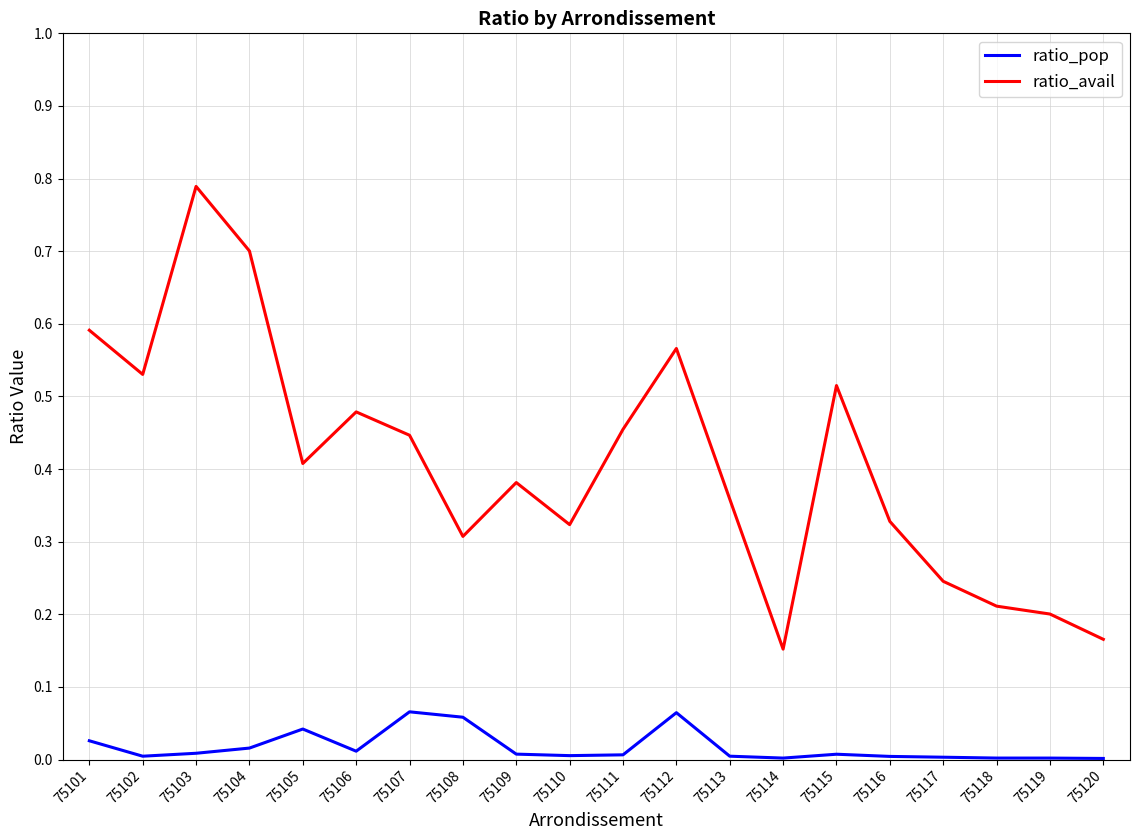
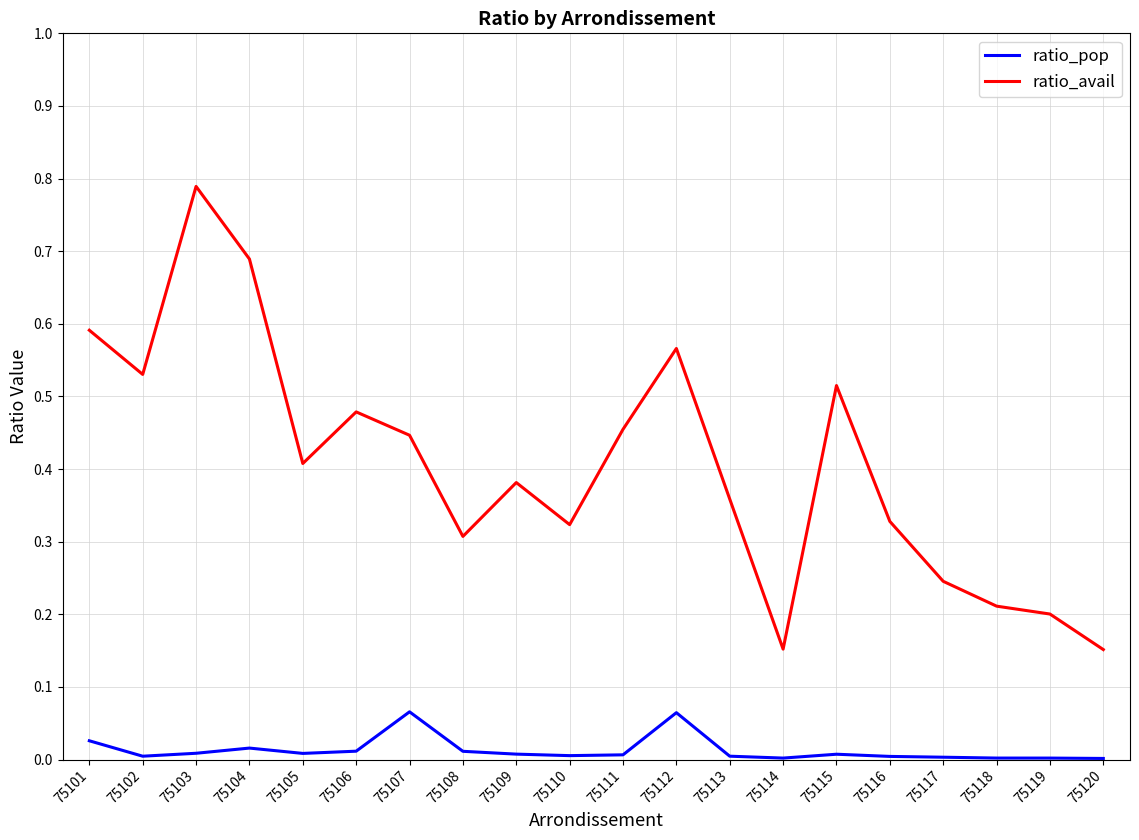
  {
    "ratio_pop": {
      "75101": 0.03,
      "75102": 0.00,
      "75103": 0.01,
      "75104": 0.02,
-     "75105": 0.04,
+     "75105": 0.01,
      "75106": 0.01,
      "75107": 0.07,
-     "75108": 0.06,
+     "75108": 0.01,
      "75109": 0.01,
      "75110": 0.01,
      "75111": 0.01,
      "75112": 0.06,
      "75113": 0.00,
      "75114": 0.00,
      "75115": 0.01,
      "75116": 0.00,
      "75117": 0.00,
      "75118": 0.00,
      "75119": 0.00,
      "75120": 0.00
    },
    "ratio_avail": {
      "75101": 0.59,
      "75102": 0.53,
      "75103": 0.79,
-     "75104": 0.70,
+     "75104": 0.69,
      "75105": 0.41,
      "75106": 0.48,
      "75107": 0.45,
      "75108": 0.31,
      "75109": 0.38,
      "75110": 0.32,
      "75111": 0.45,
      "75112": 0.57,
      "75113": 0.36,
      "75114": 0.15,
      "75115": 0.51,
      "75116": 0.33,
      "75117": 0.25,
      "75118": 0.21,
      "75119": 0.20,
-     "75120": 0.17
+     "75120": 0.15
    }
  }
